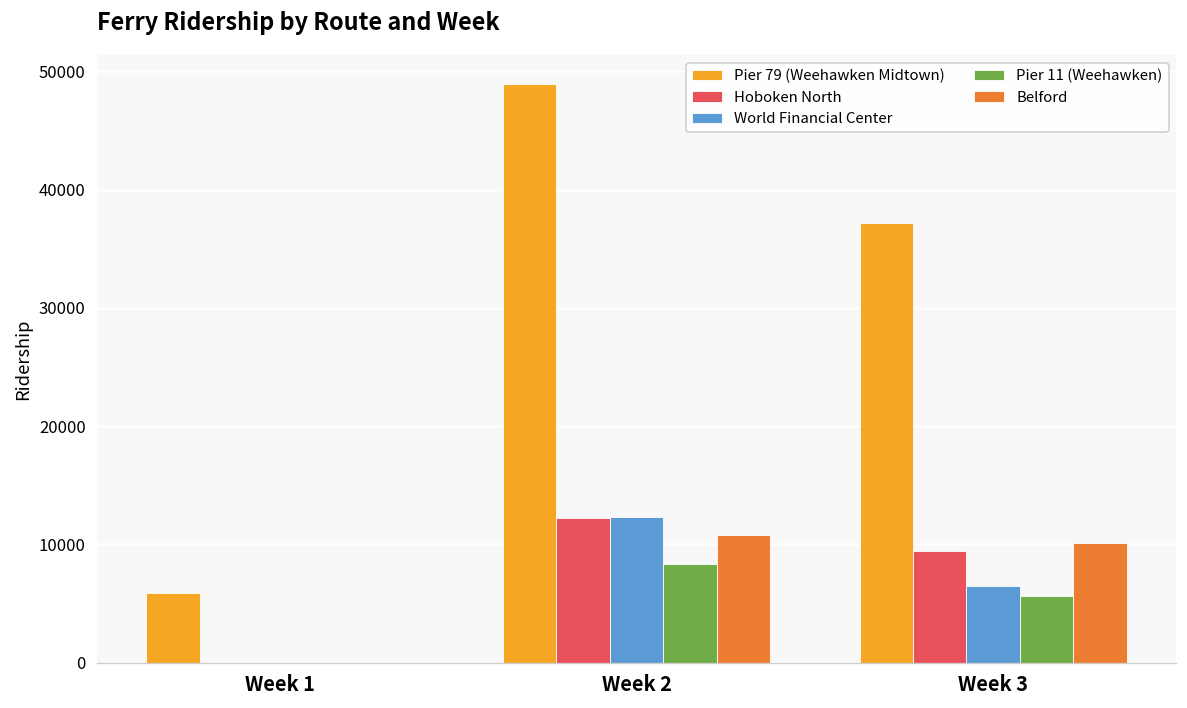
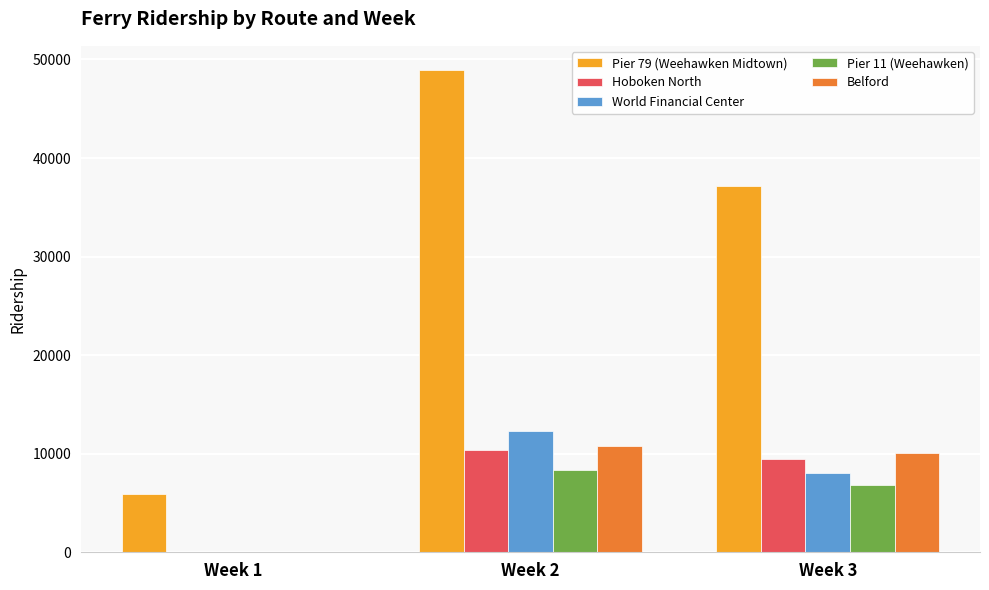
  {
    "Hoboken North": {
      "Week 1": 0,
-     "Week 2": 12000,
+     "Week 2": 10000,
      "Week 3": 9000
    },
    "World Financial Center": {
      "Week 1": 0,
      "Week 2": 12000,
-     "Week 3": 7000
+     "Week 3": 8000
    },
    "Pier 11 (Weehawken)": {
      "Week 1": 0,
      "Week 2": 8000,
-     "Week 3": 6000
+     "Week 3": 7000
    }
  }
